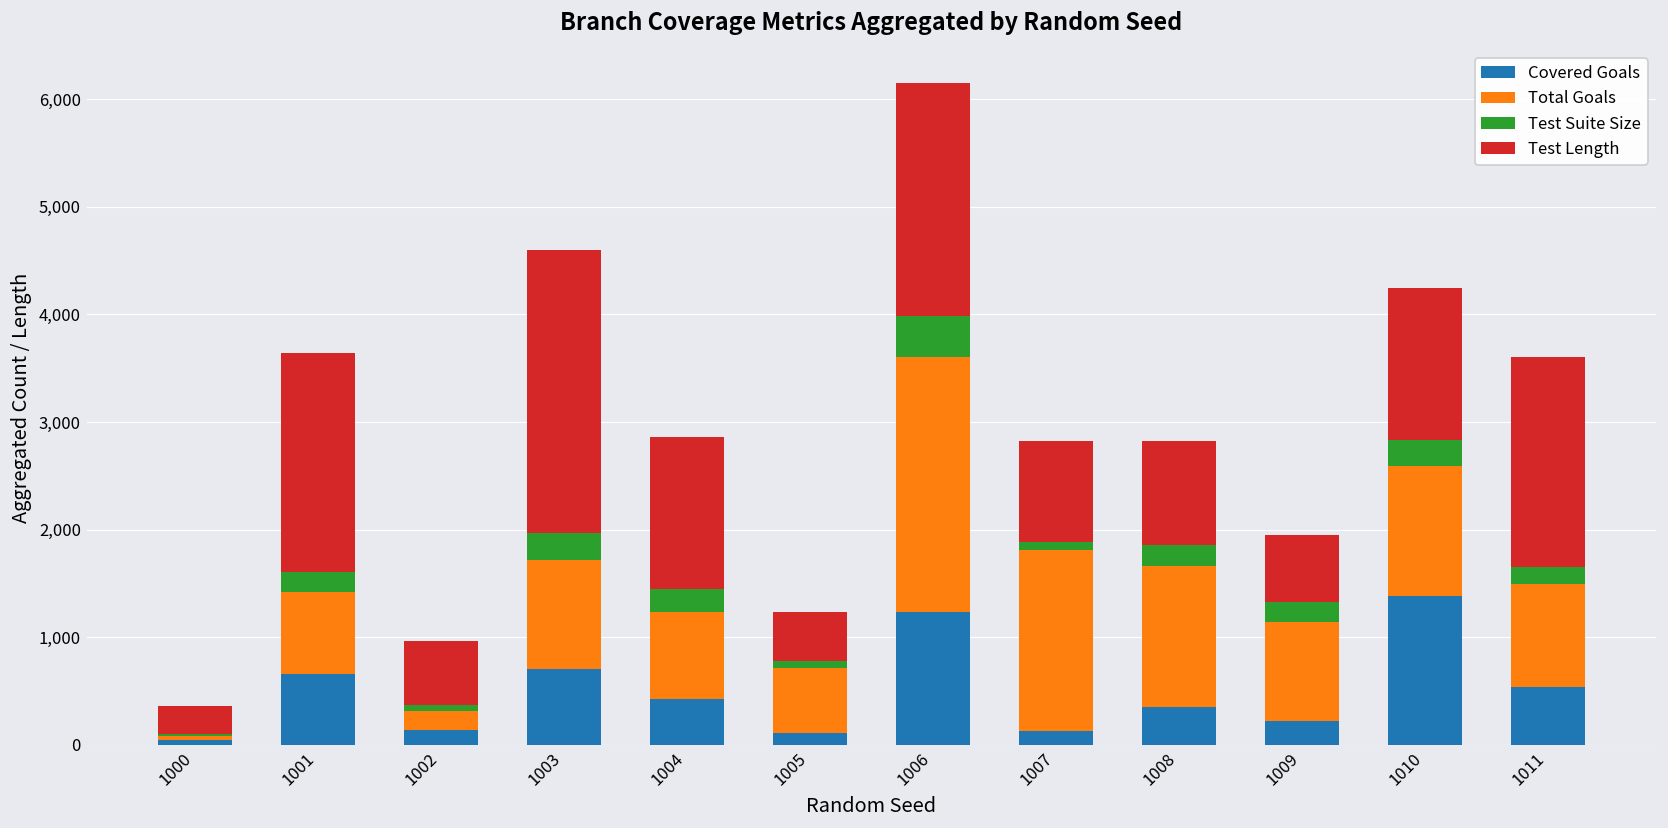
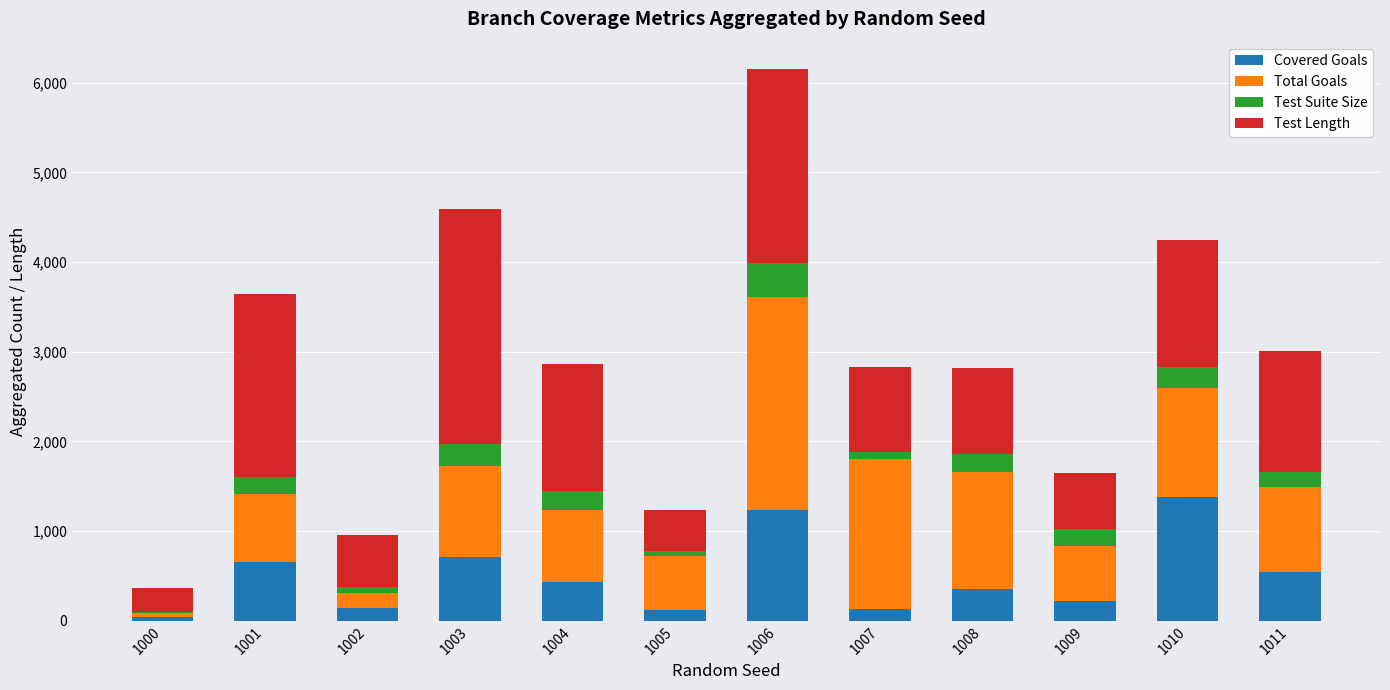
  {
    "Covered Goals": {
      "1000": "0",
      "1001": "700",
      "1002": "100",
      "1003": "700",
      "1004": "400",
      "1005": "100",
      "1006": "1,200",
      "1007": "100",
      "1008": "400",
      "1009": "200",
      "1010": "1,400",
      "1011": "500"
    },
    "Total Goals": {
      "1000": "0",
      "1001": "800",
      "1002": "200",
      "1003": "1,000",
      "1004": "800",
      "1005": "600",
      "1006": "2,400",
      "1007": "1,700",
      "1008": "1,300",
-     "1009": "900",
+     "1009": "600",
      "1010": "1,200",
      "1011": "1,000"
    },
    "Test Suite Size": {
      "1001": "200",
      "1002": "100",
      "1003": "200",
      "1004": "200",
      "1005": "100",
      "1006": "400",
      "1007": "100",
      "1008": "200",
      "1009": "200",
      "1010": "200",
      "1011": "200"
    },
    "Test Length": {
      "1000": "300",
      "1001": "2,000",
      "1002": "600",
      "1003": "2,600",
      "1004": "1,400",
      "1005": "500",
      "1006": "2,200",
      "1007": "900",
      "1008": "1,000",
      "1009": "600",
      "1010": "1,400",
-     "1011": "1,900"
+     "1011": "1,400"
    }
  }
